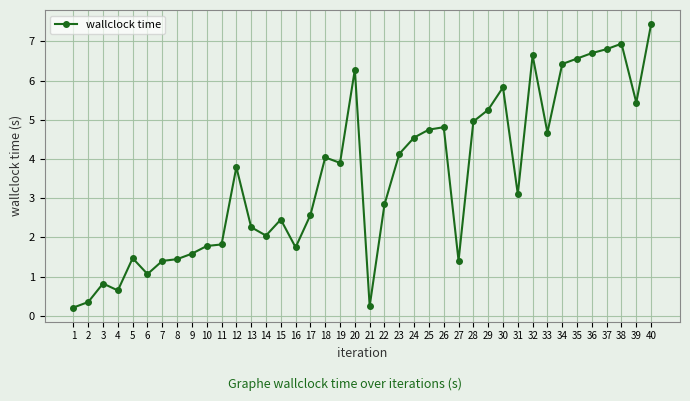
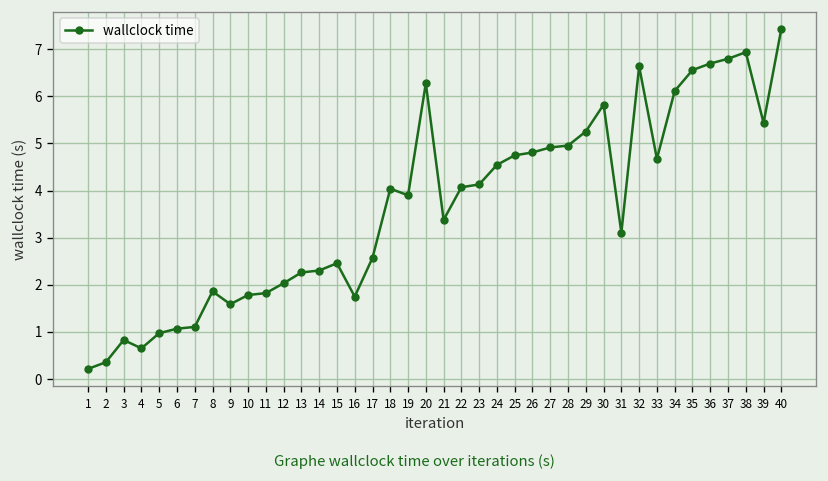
  {
    "1": 0.2,
    "2": 0.4,
    "3": 0.8,
    "4": 0.6,
-   "5": 1.5,
+   "5": 1.0,
    "6": 1.1,
-   "7": 1.4,
-   "8": 1.4,
+   "7": 1.1,
+   "8": 1.9,
    "9": 1.6,
    "10": 1.8,
    "11": 1.8,
-   "12": 3.8,
+   "12": 2.0,
    "13": 2.3,
-   "14": 2.0,
+   "14": 2.3,
    "15": 2.5,
    "16": 1.7,
    "17": 2.6,
    "18": 4.0,
    "19": 3.9,
    "20": 6.3,
-   "21": 0.2,
-   "22": 2.8,
+   "21": 3.4,
+   "22": 4.1,
    "23": 4.1,
    "24": 4.5,
    "25": 4.7,
    "26": 4.8,
-   "27": 1.4,
+   "27": 4.9,
    "28": 5.0,
    "29": 5.3,
    "30": 5.8,
    "31": 3.1,
    "32": 6.6,
    "33": 4.7,
-   "34": 6.4,
+   "34": 6.1,
    "35": 6.6,
    "36": 6.7,
    "37": 6.8,
    "38": 6.9,
    "39": 5.4,
    "40": 7.4
  }
